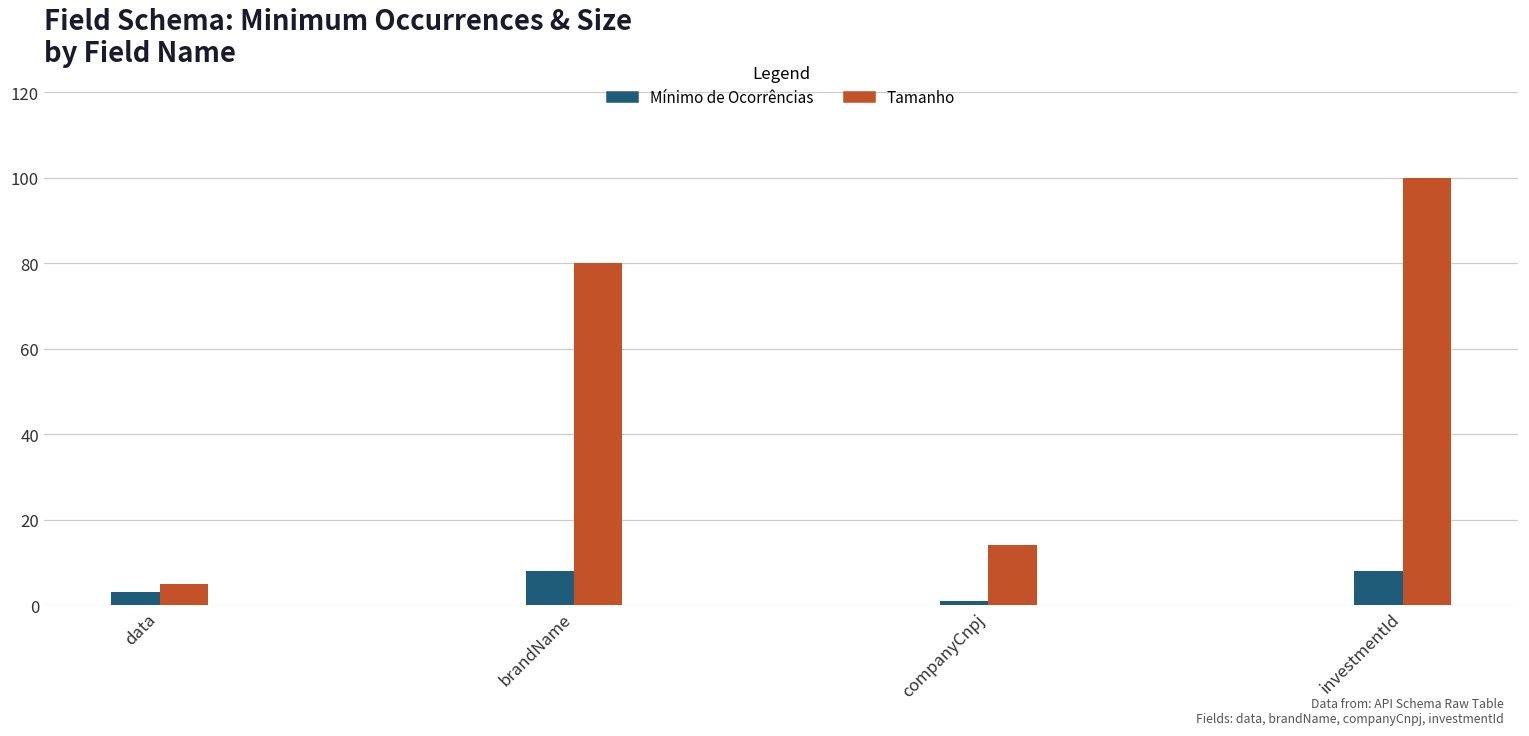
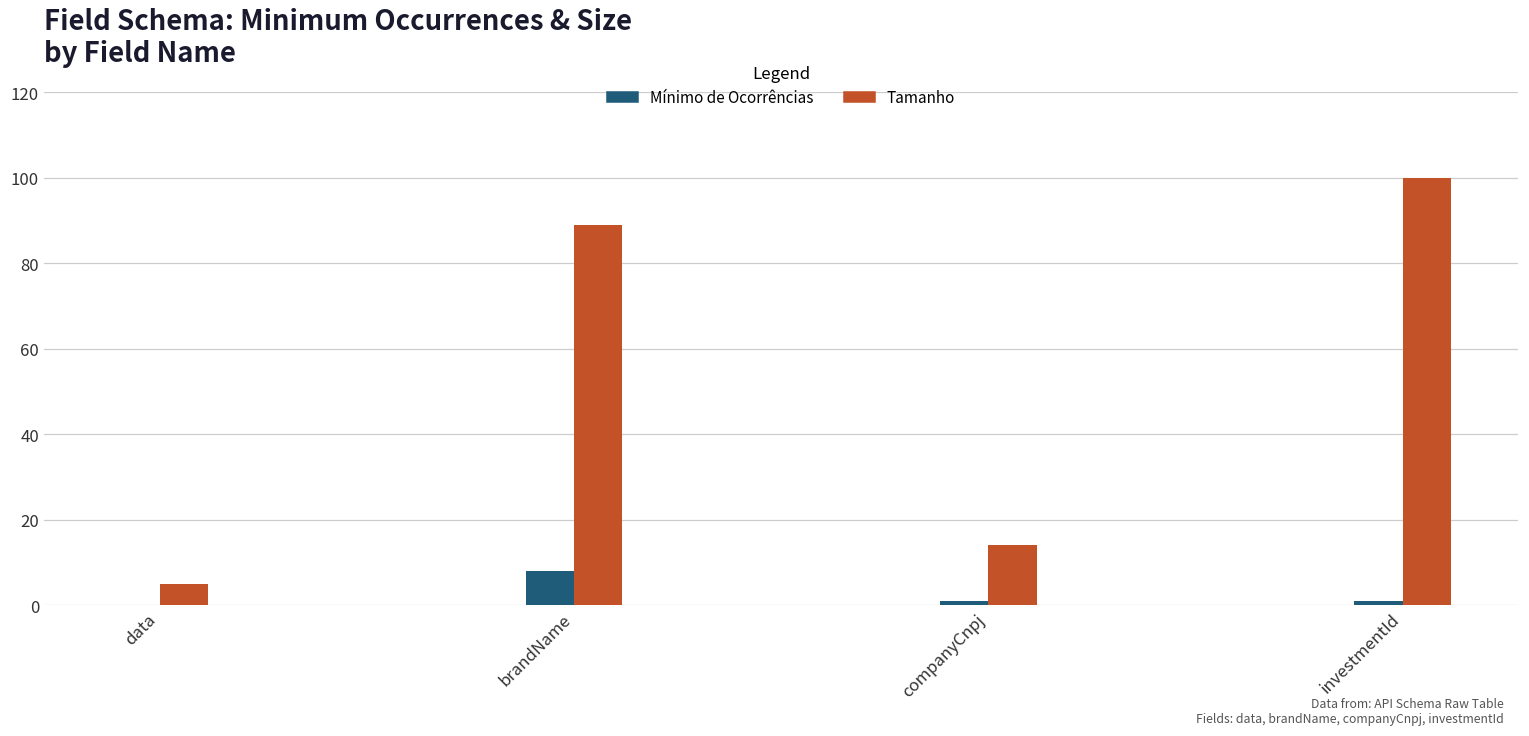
  {
    "Mínimo de Ocorrências": {
-     "data": 3,
+     "data": 0,
      "brandName": 8,
      "companyCnpj": 1,
-     "investmentId": 8
+     "investmentId": 1
    },
    "Tamanho": {
      "data": 5,
-     "brandName": 80,
+     "brandName": 89,
      "companyCnpj": 14,
      "investmentId": 100
    }
  }
